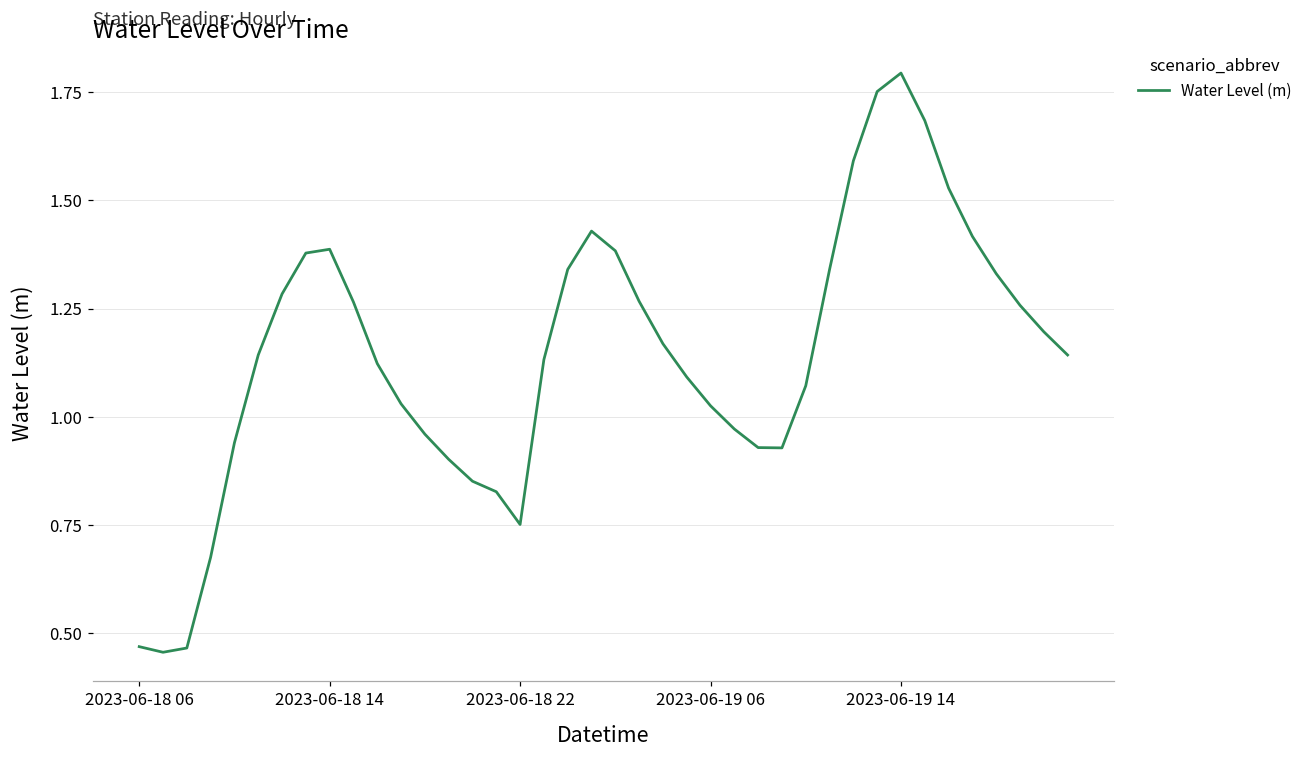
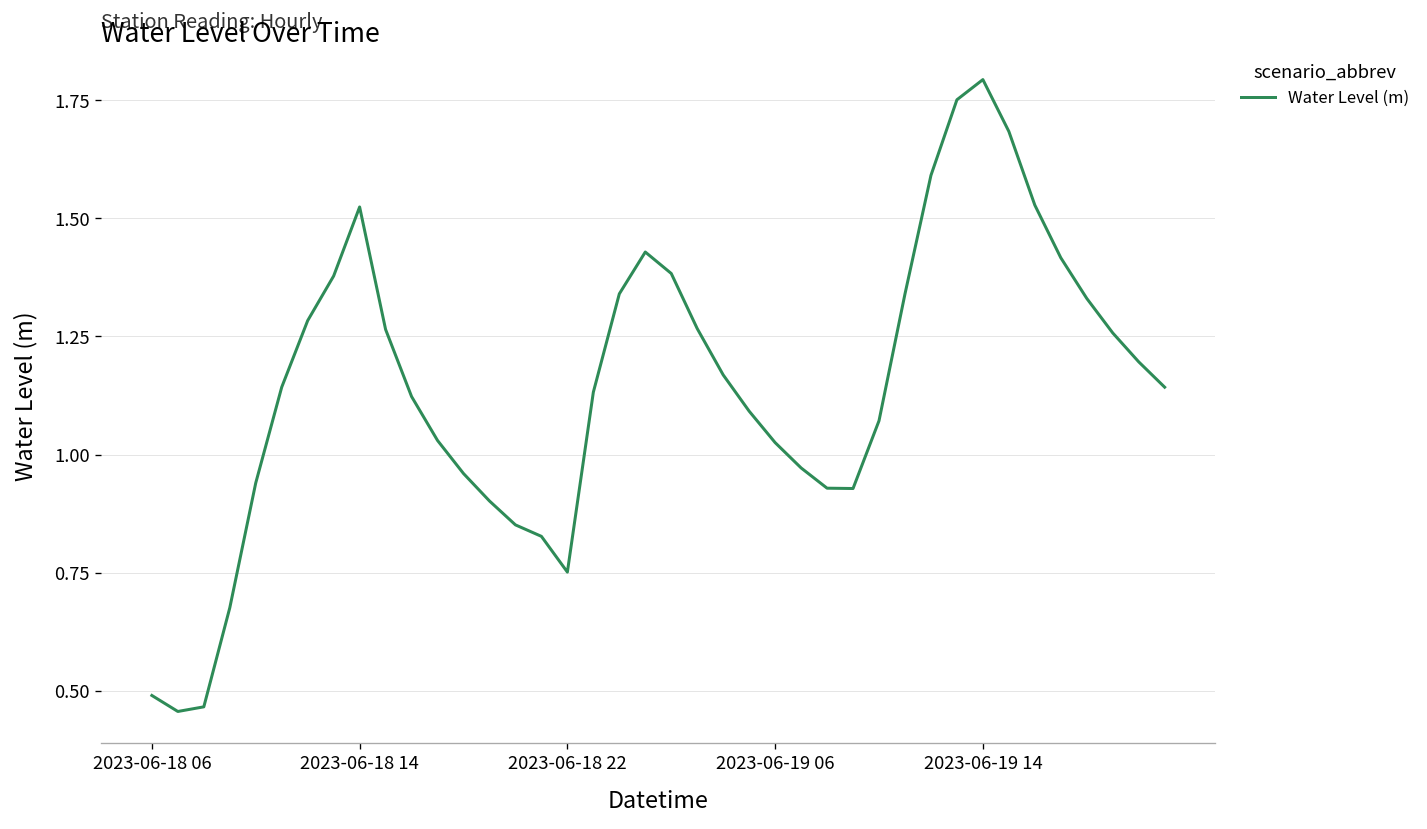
  {
-   "2023-06-18 06": 0.47,
-   "2023-06-18 14": 1.39,
+   "2023-06-18 06": 0.49,
+   "2023-06-18 14": 1.52,
    "2023-06-18 22": 0.75,
    "2023-06-19 06": 1.03,
    "2023-06-19 14": 1.79
  }
